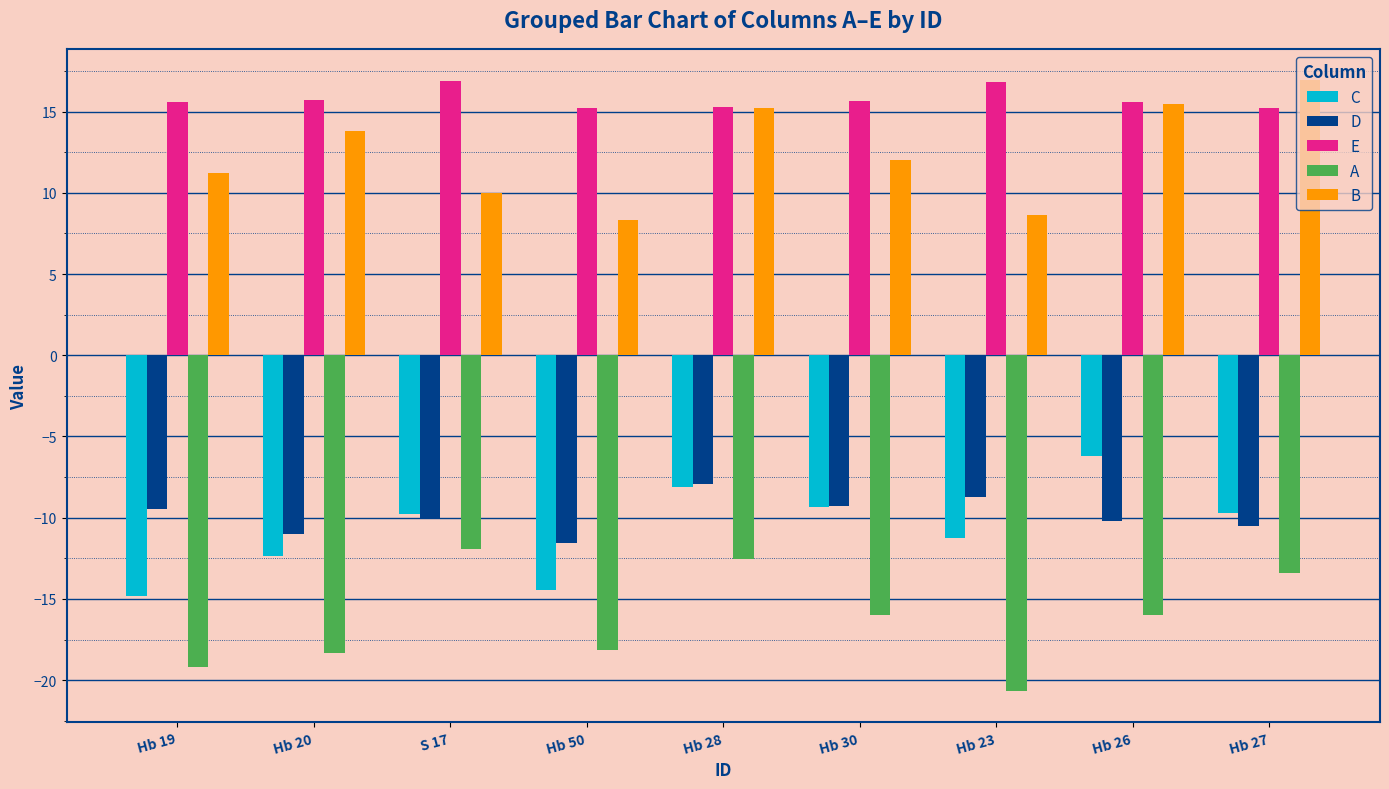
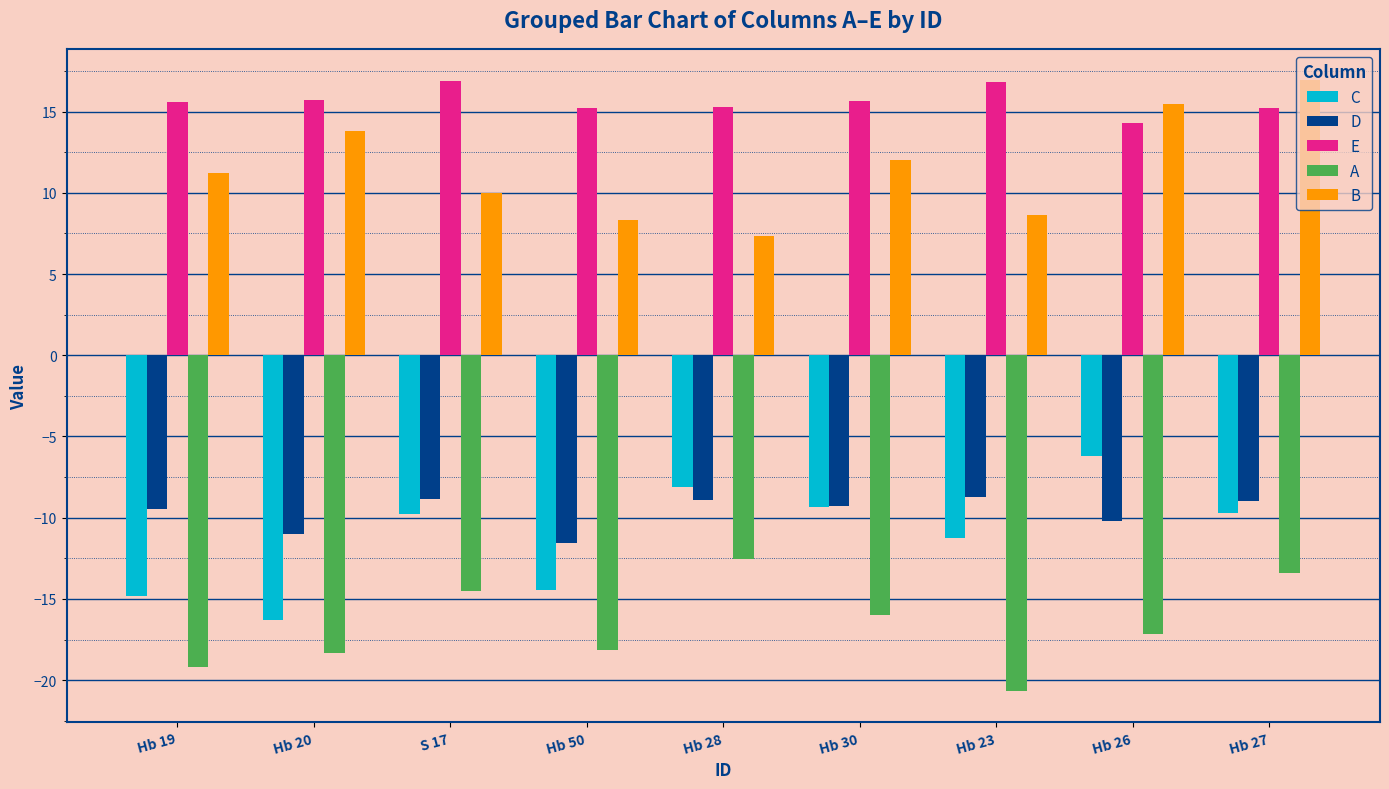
  {
    "C": {
      "Hb 19": -14.8,
-     "Hb 20": -12.3,
+     "Hb 20": -16.3,
      "S 17": -9.8,
      "Hb 50": -14.5,
      "Hb 28": -8.1,
      "Hb 30": -9.4,
      "Hb 23": -11.2,
      "Hb 26": -6.2,
      "Hb 27": -9.7
    },
    "D": {
      "Hb 19": -9.5,
      "Hb 20": -11.0,
-     "S 17": -10.1,
+     "S 17": -8.9,
      "Hb 50": -11.6,
-     "Hb 28": -7.9,
+     "Hb 28": -8.9,
      "Hb 30": -9.3,
      "Hb 23": -8.7,
      "Hb 26": -10.2,
-     "Hb 27": -10.5
+     "Hb 27": -9.0
    },
    "E": {
      "Hb 19": 15.6,
      "Hb 20": 15.7,
      "S 17": 16.9,
      "Hb 50": 15.2,
      "Hb 28": 15.3,
      "Hb 30": 15.6,
      "Hb 23": 16.8,
-     "Hb 26": 15.6,
+     "Hb 26": 14.3,
      "Hb 27": 15.3
    },
    "A": {
      "Hb 19": -19.2,
      "Hb 20": -18.4,
-     "S 17": -11.9,
+     "S 17": -14.5,
      "Hb 50": -18.2,
      "Hb 28": -12.5,
      "Hb 30": -16.0,
      "Hb 23": -20.7,
-     "Hb 26": -16.0,
+     "Hb 26": -17.2,
      "Hb 27": -13.4
    },
    "B": {
      "Hb 19": 11.2,
      "Hb 20": 13.8,
      "S 17": 10.0,
      "Hb 50": 8.3,
-     "Hb 28": 15.2,
+     "Hb 28": 7.3,
      "Hb 30": 12.1,
      "Hb 23": 8.6,
      "Hb 26": 15.5
    }
  }
